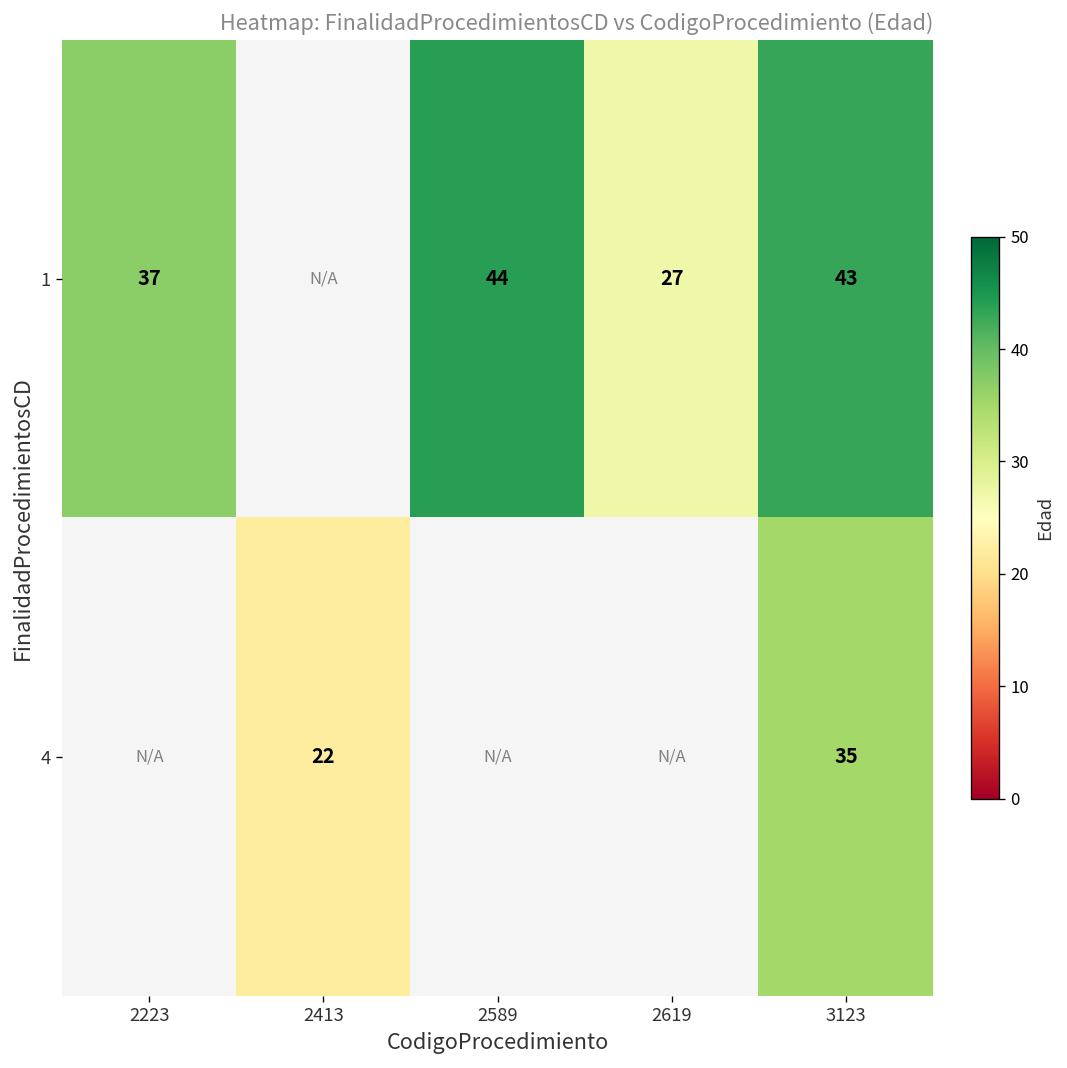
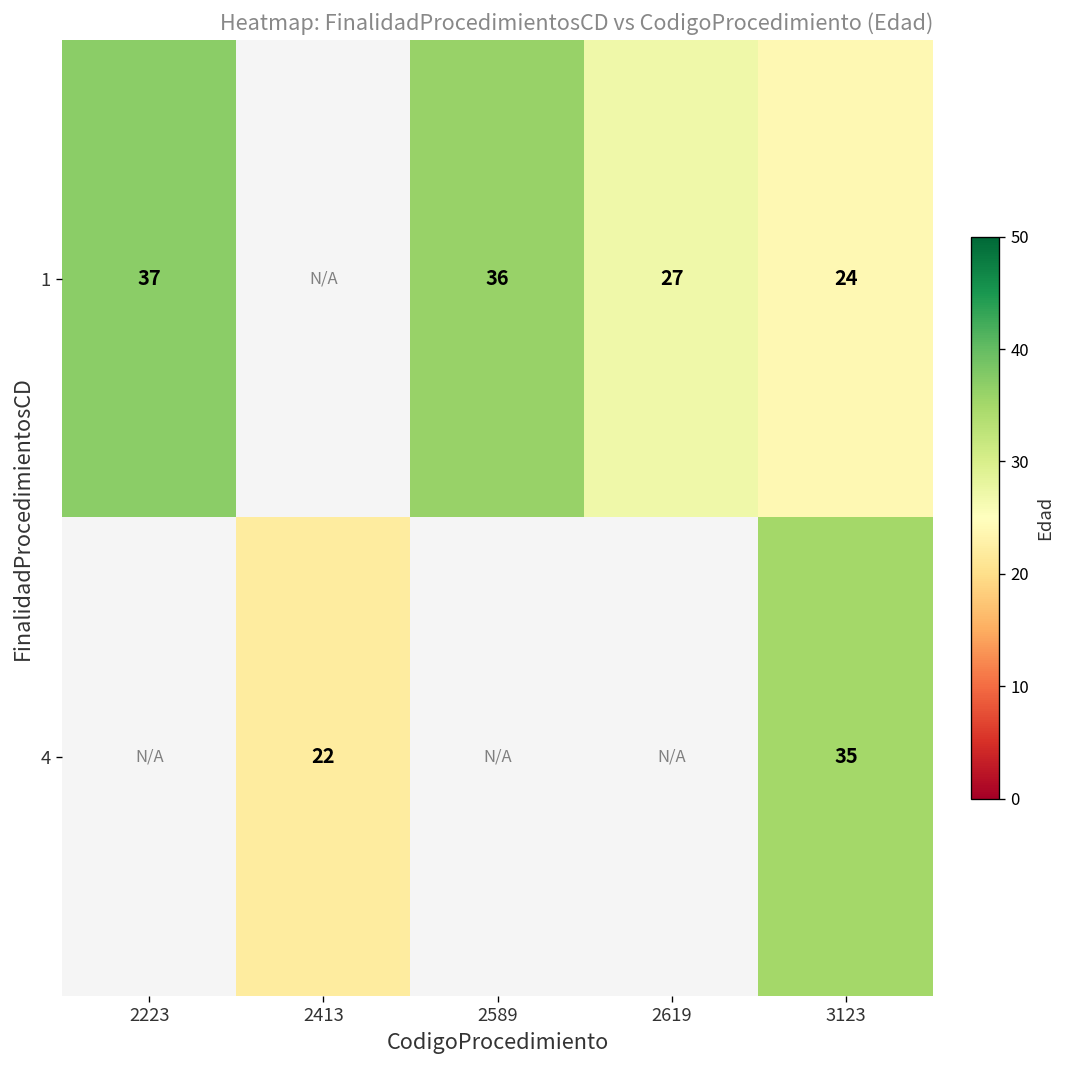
  {
    "1": {
      "2223": 37,
-     "2589": 44,
+     "2589": 36,
      "2619": 27,
-     "3123": 43
+     "3123": 24
    },
    "4": {
      "2413": 22,
      "3123": 35
    }
  }
